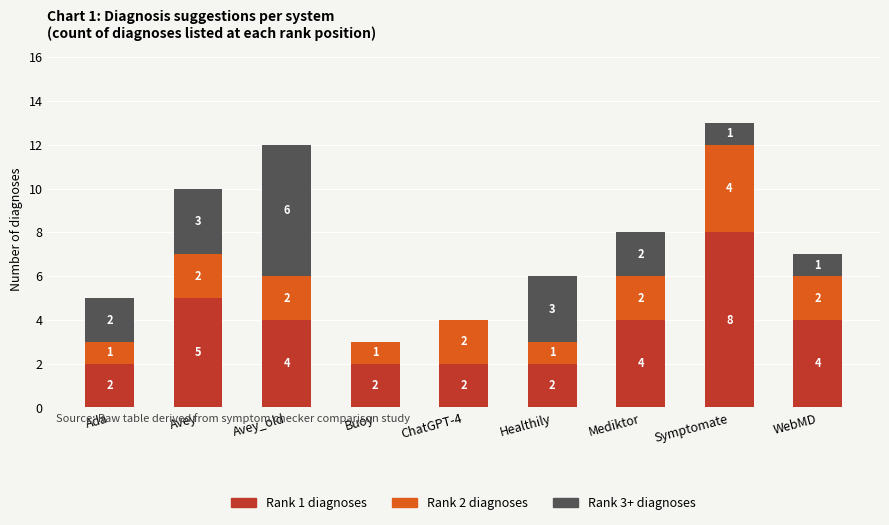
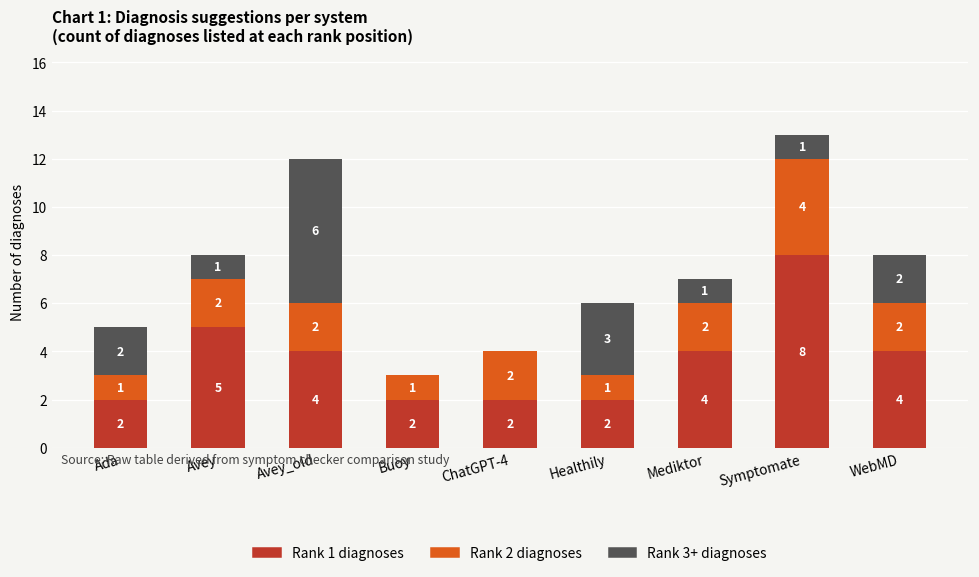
  {
    "Rank 3+ diagnoses": {
      "Ada": 2,
-     "Avey": 3,
+     "Avey": 1,
      "Avey_old": 6,
      "Healthily": 3,
-     "Mediktor": 2,
+     "Mediktor": 1,
      "Symptomate": 1,
-     "WebMD": 1
+     "WebMD": 2
    }
  }
